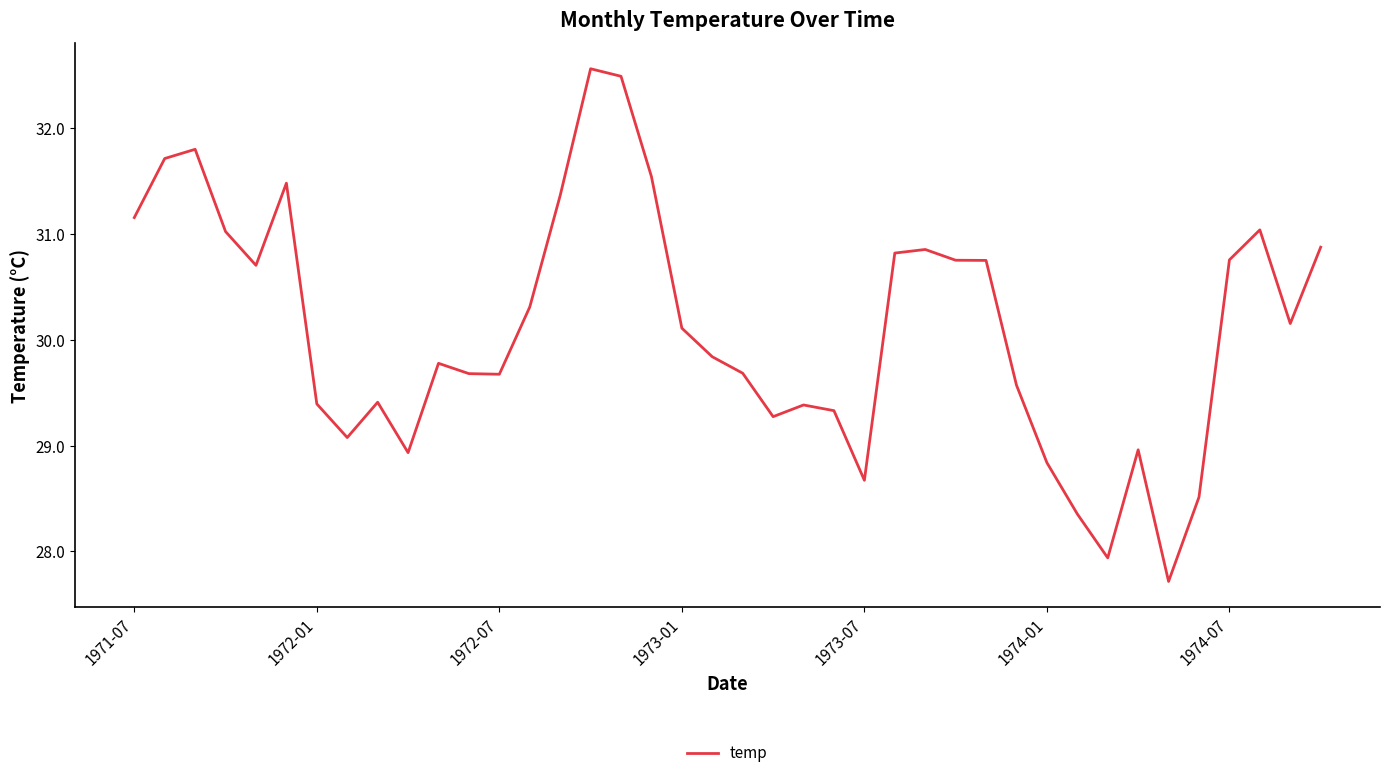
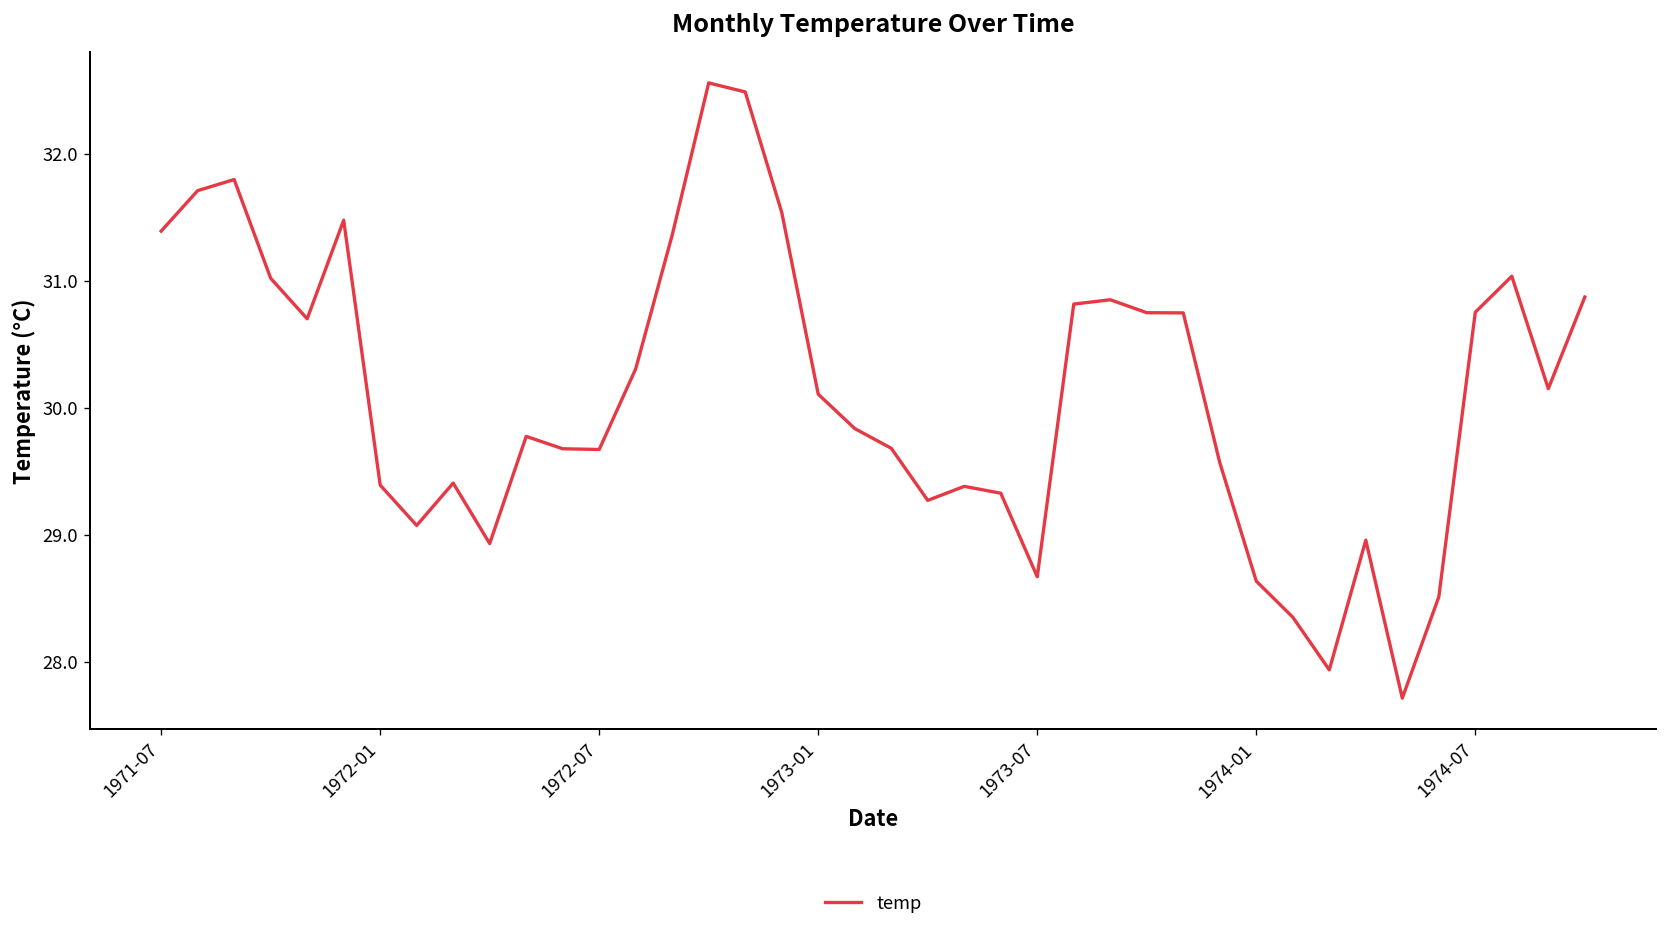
  {
-   "1971-07": 31.15,
+   "1971-07": 31.39,
    "1972-01": 29.39,
    "1972-07": 29.67,
    "1973-01": 30.11,
    "1973-07": 28.67,
-   "1974-01": 28.84,
+   "1974-01": 28.64,
    "1974-07": 30.76
  }
